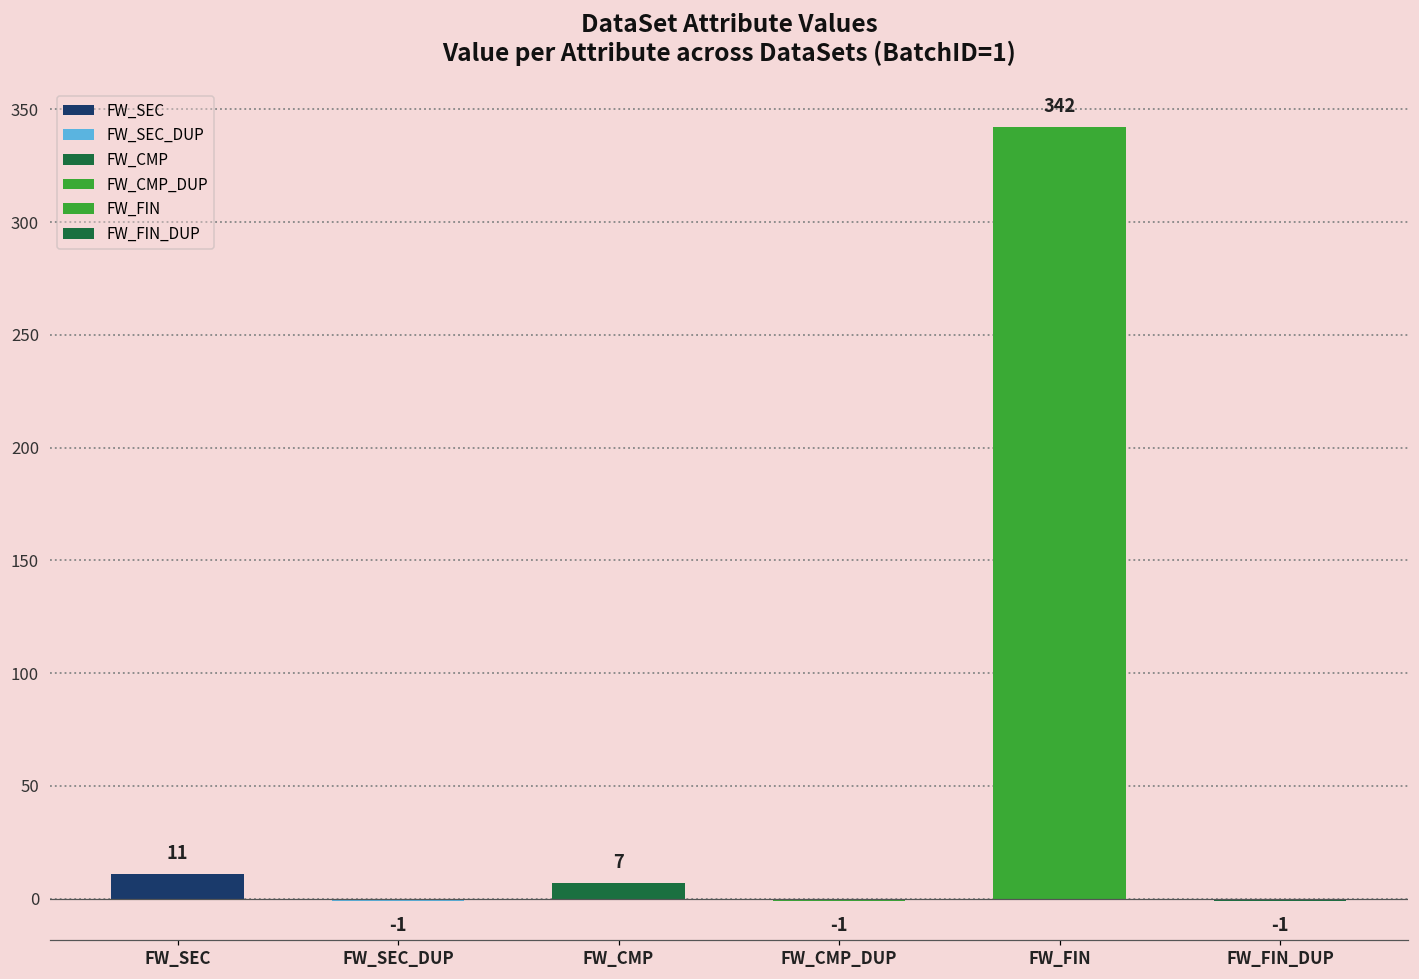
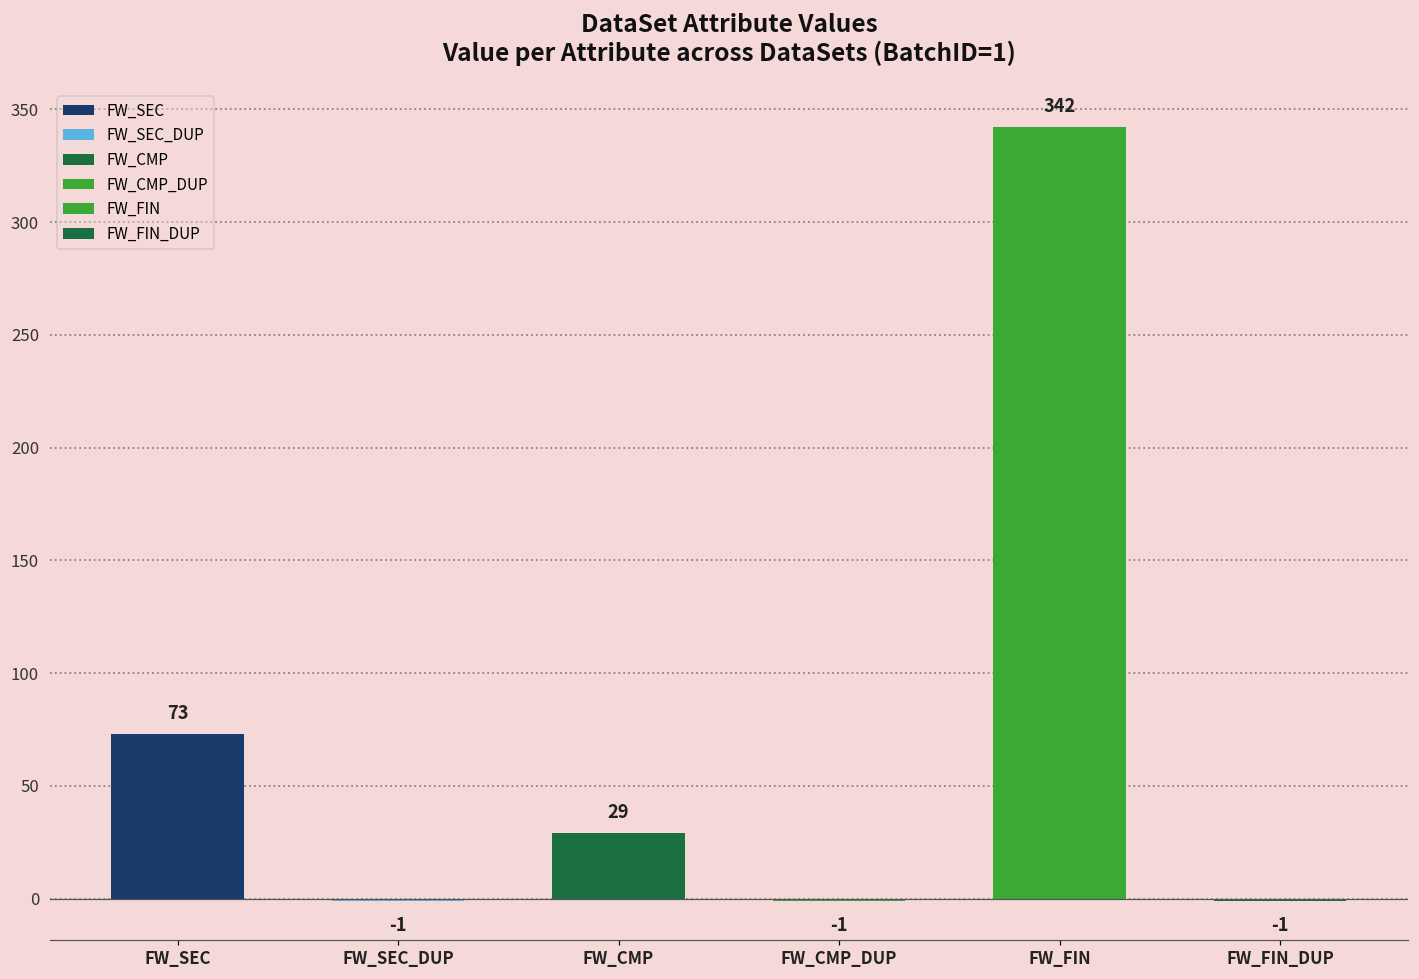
  {
-   "FW_SEC": 11,
+   "FW_SEC": 73,
    "FW_SEC_DUP": -1,
-   "FW_CMP": 7,
+   "FW_CMP": 29,
    "FW_CMP_DUP": -1,
    "FW_FIN": 342,
    "FW_FIN_DUP": -1
  }
